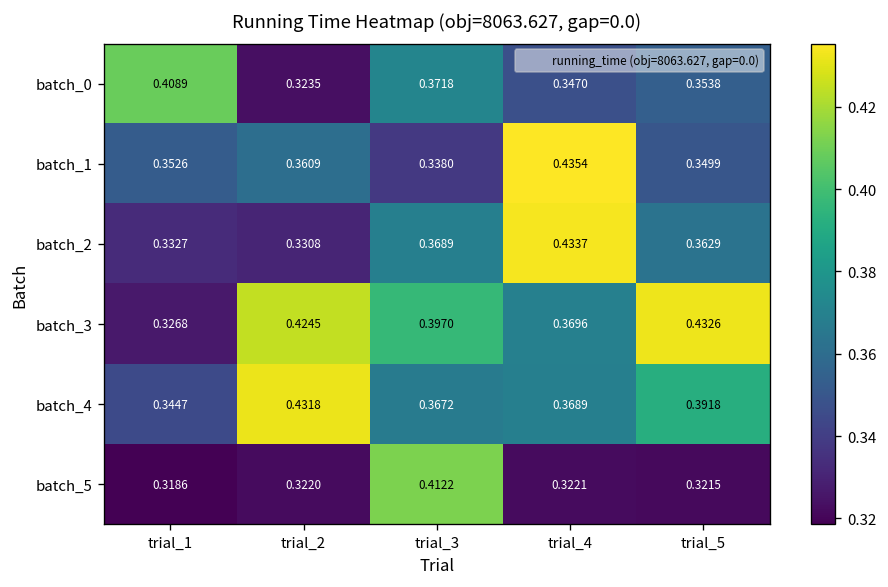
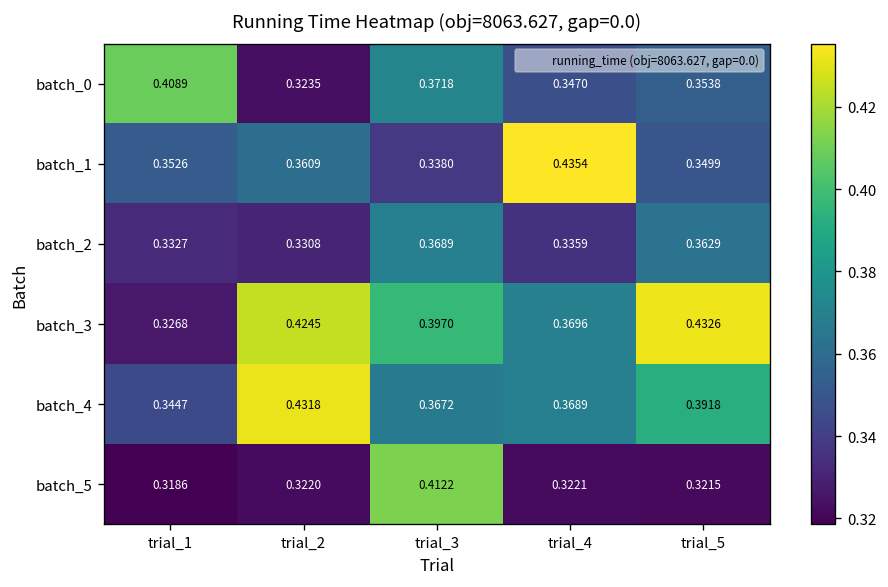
  {
    "batch_0": {
      "trial_1": 0.4089,
      "trial_2": 0.3235,
      "trial_3": 0.3718,
      "trial_4": 0.3470,
      "trial_5": 0.3538
    },
    "batch_1": {
      "trial_1": 0.3526,
      "trial_2": 0.3609,
      "trial_3": 0.3380,
      "trial_4": 0.4354,
      "trial_5": 0.3499
    },
    "batch_2": {
      "trial_1": 0.3327,
      "trial_2": 0.3308,
      "trial_3": 0.3689,
-     "trial_4": 0.4337,
+     "trial_4": 0.3359,
      "trial_5": 0.3629
    },
    "batch_3": {
      "trial_1": 0.3268,
      "trial_2": 0.4245,
      "trial_3": 0.3970,
      "trial_4": 0.3696,
      "trial_5": 0.4326
    },
    "batch_4": {
      "trial_1": 0.3447,
      "trial_2": 0.4318,
      "trial_3": 0.3672,
      "trial_4": 0.3689,
      "trial_5": 0.3918
    },
    "batch_5": {
      "trial_1": 0.3186,
      "trial_2": 0.3220,
      "trial_3": 0.4122,
      "trial_4": 0.3221,
      "trial_5": 0.3215
    }
  }
